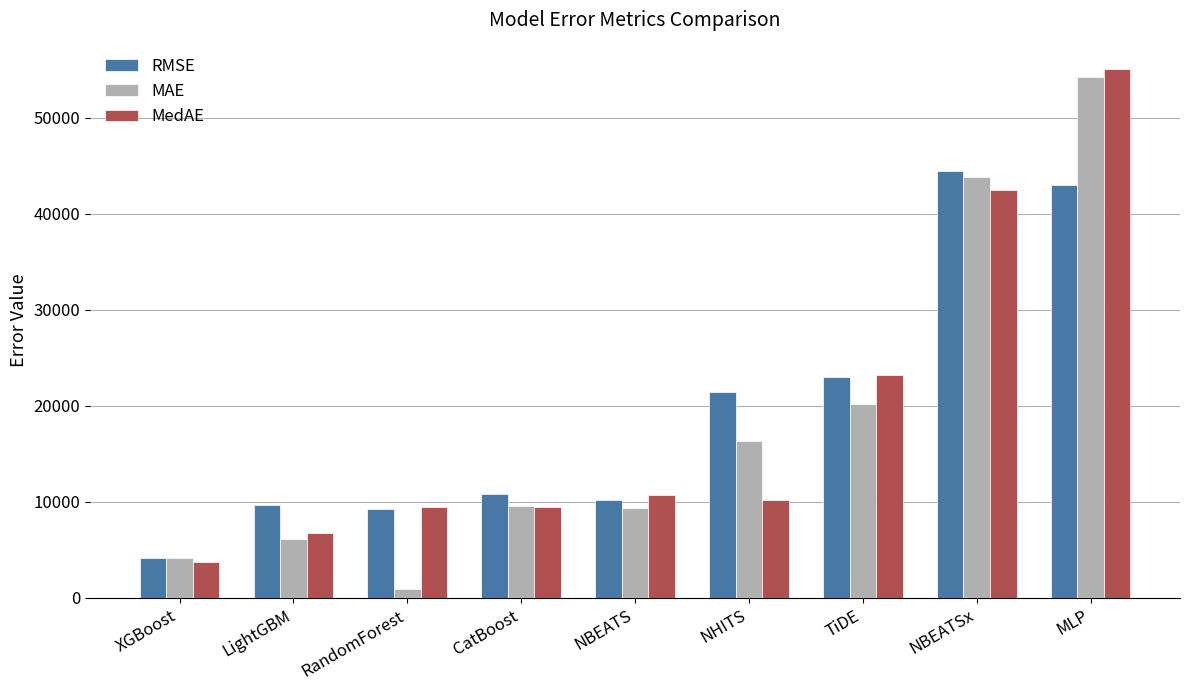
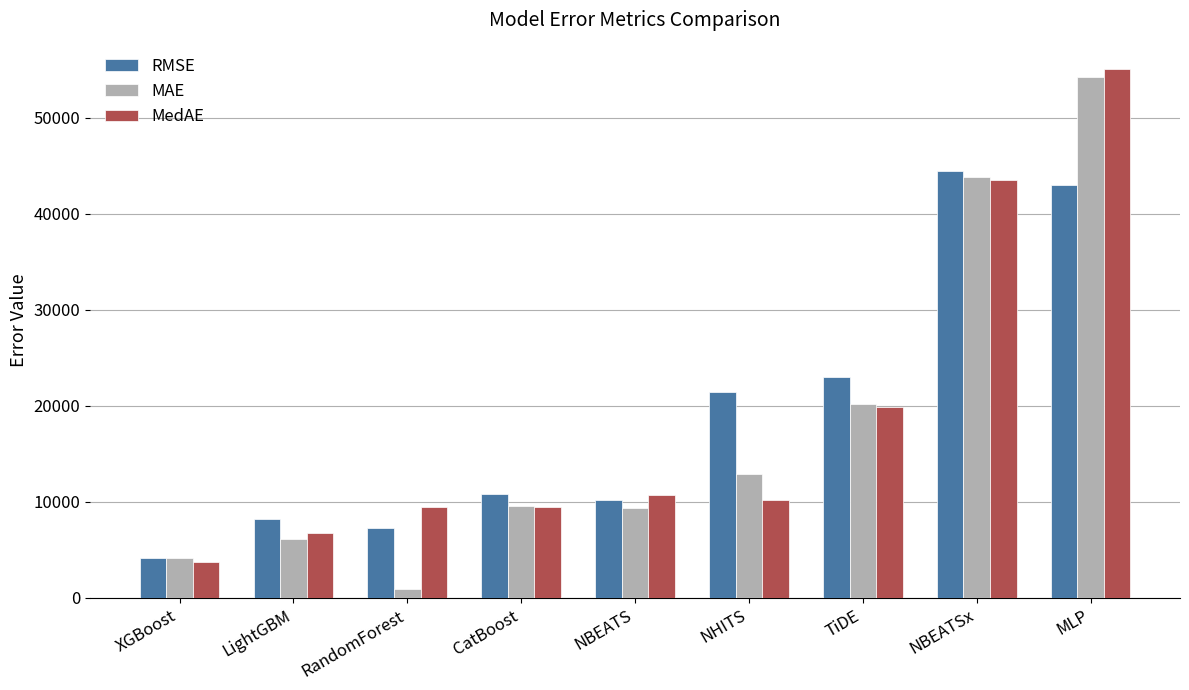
  {
    "RMSE": {
      "XGBoost": 4000,
-     "LightGBM": 10000,
-     "RandomForest": 9000,
+     "LightGBM": 8000,
+     "RandomForest": 7000,
      "CatBoost": 11000,
      "NBEATS": 10000,
      "NHITS": 21000,
      "TiDE": 23000,
      "NBEATSx": 44000,
      "MLP": 43000
    },
    "MAE": {
      "XGBoost": 4000,
      "LightGBM": 6000,
      "RandomForest": 1000,
      "CatBoost": 10000,
      "NBEATS": 9000,
-     "NHITS": 16000,
+     "NHITS": 13000,
      "TiDE": 20000,
      "NBEATSx": 44000,
      "MLP": 54000
    },
    "MedAE": {
      "XGBoost": 4000,
      "LightGBM": 7000,
      "RandomForest": 9000,
      "CatBoost": 10000,
      "NBEATS": 11000,
      "NHITS": 10000,
-     "TiDE": 23000,
-     "NBEATSx": 42000,
+     "TiDE": 20000,
+     "NBEATSx": 44000,
      "MLP": 55000
    }
  }
